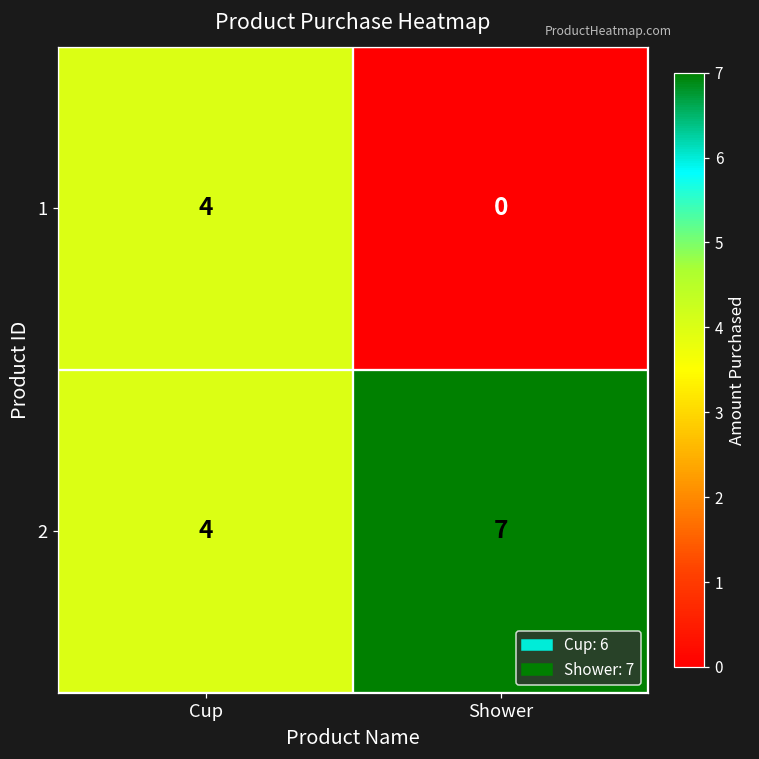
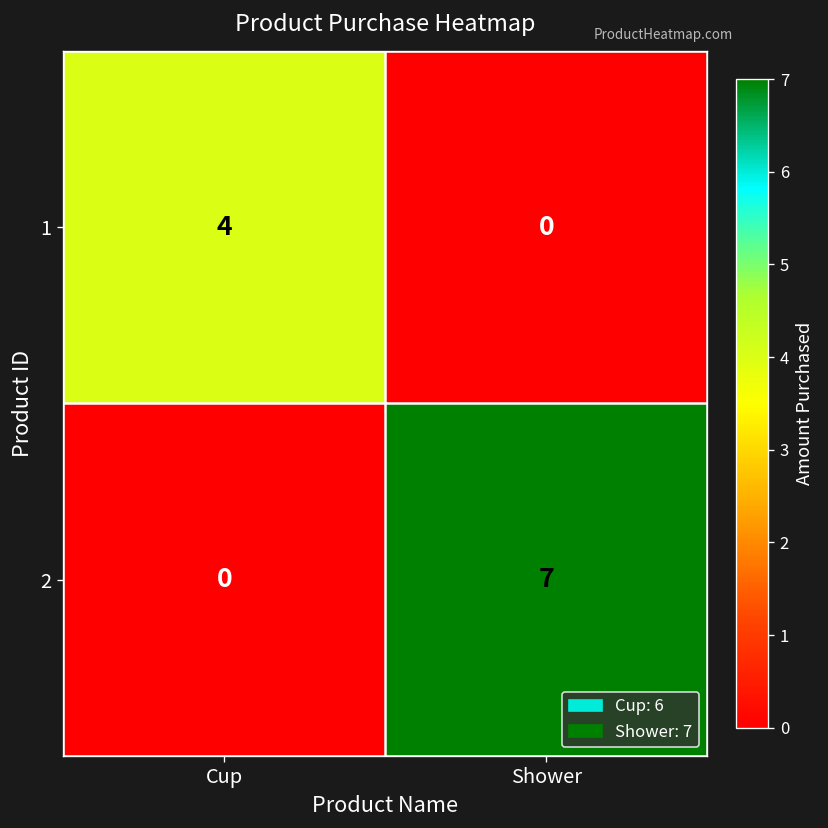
  {
    "1": {
      "Cup": 4,
      "Shower": 0
    },
    "2": {
-     "Cup": 4,
+     "Cup": 0,
      "Shower": 7
    }
  }
